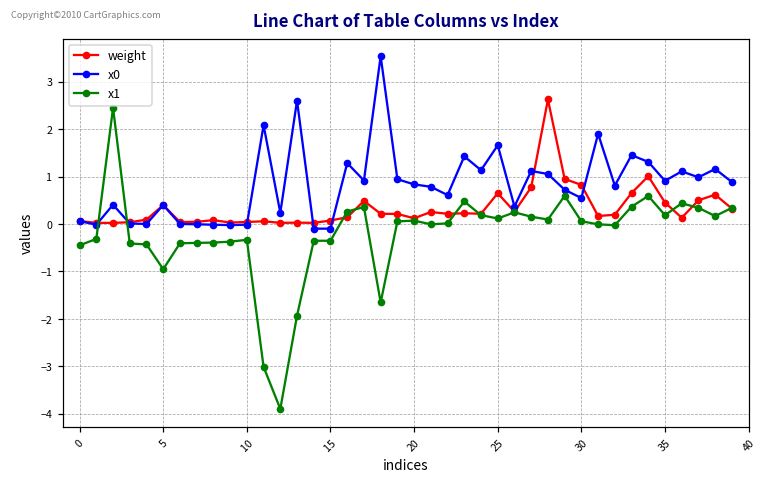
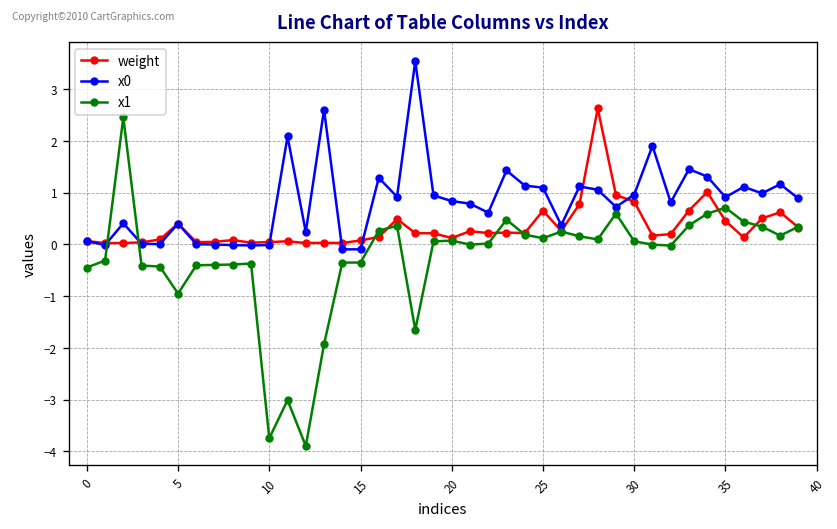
  {
    "weight": {
      "15": 0.1,
      "25": 0.6,
      "30": 0.8,
      "35": 0.5
    },
    "x0": {
      "15": -0.1,
      "20": 0.8,
-     "25": 1.7,
-     "30": 0.5,
+     "25": 1.1,
+     "30": 1.0,
      "35": 0.9
    },
    "x1": {
      "0": -0.4,
      "5": -1.0,
-     "10": -0.3,
+     "10": -3.7,
      "15": -0.4,
      "25": 0.1,
      "30": 0.1,
-     "35": 0.2
+     "35": 0.7
    }
  }
